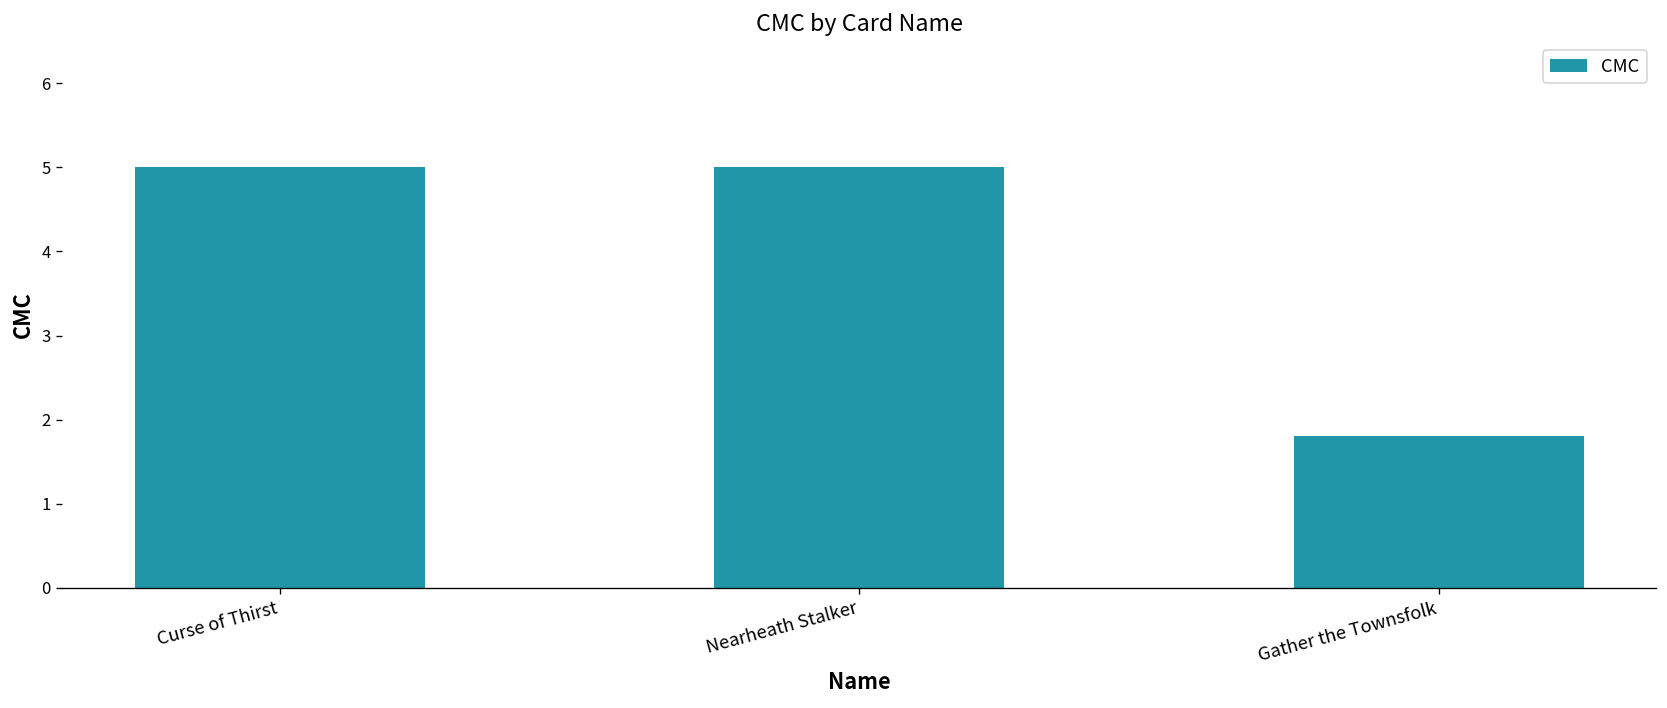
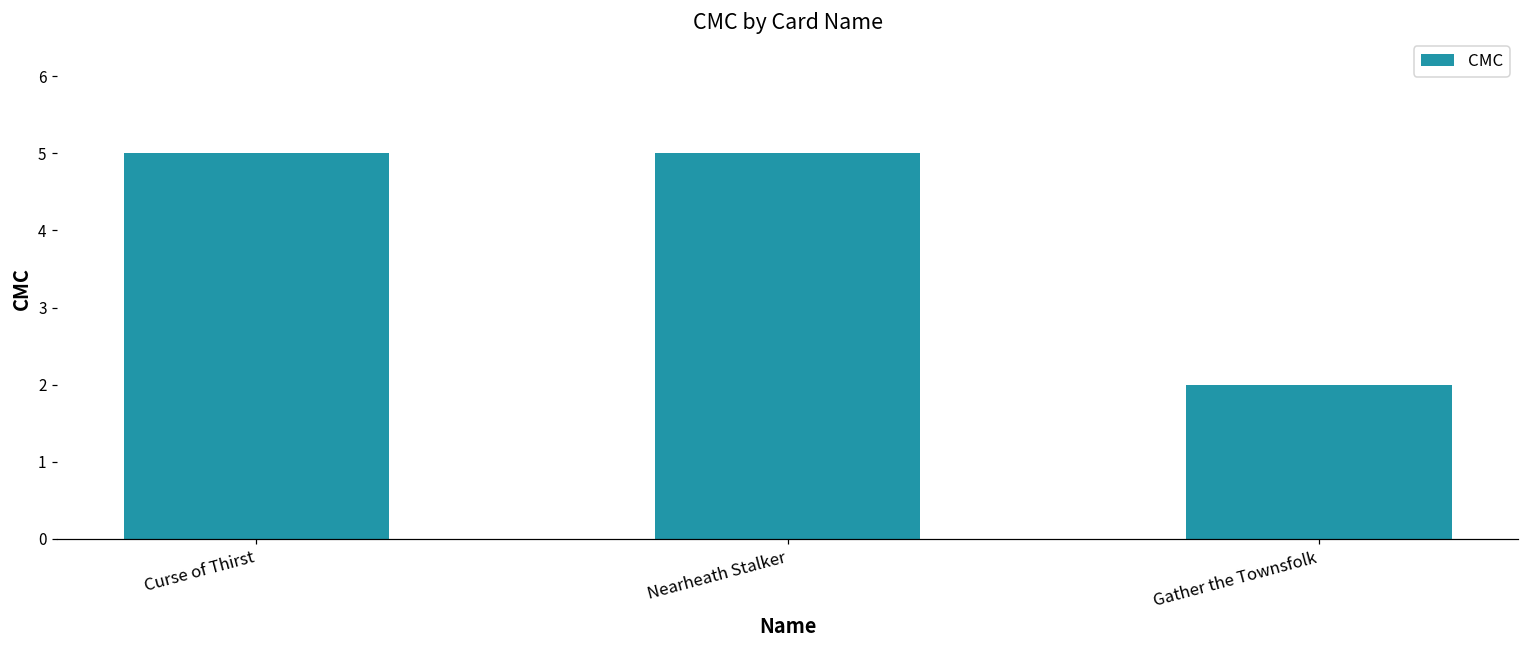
  {
    "Curse of Thirst": 5.0,
    "Nearheath Stalker": 5.0,
-   "Gather the Townsfolk": 1.8
+   "Gather the Townsfolk": 2.0
  }
